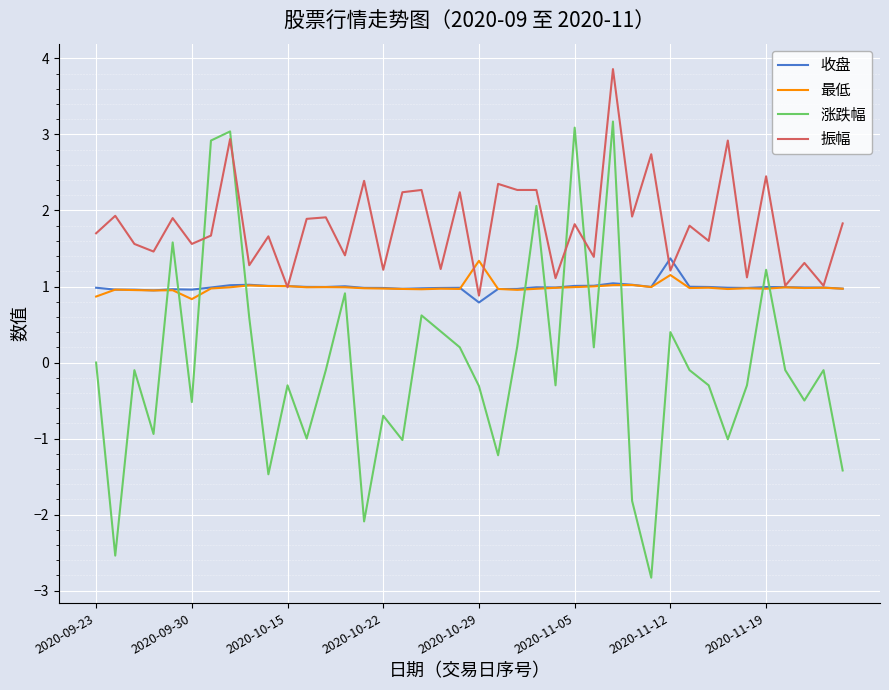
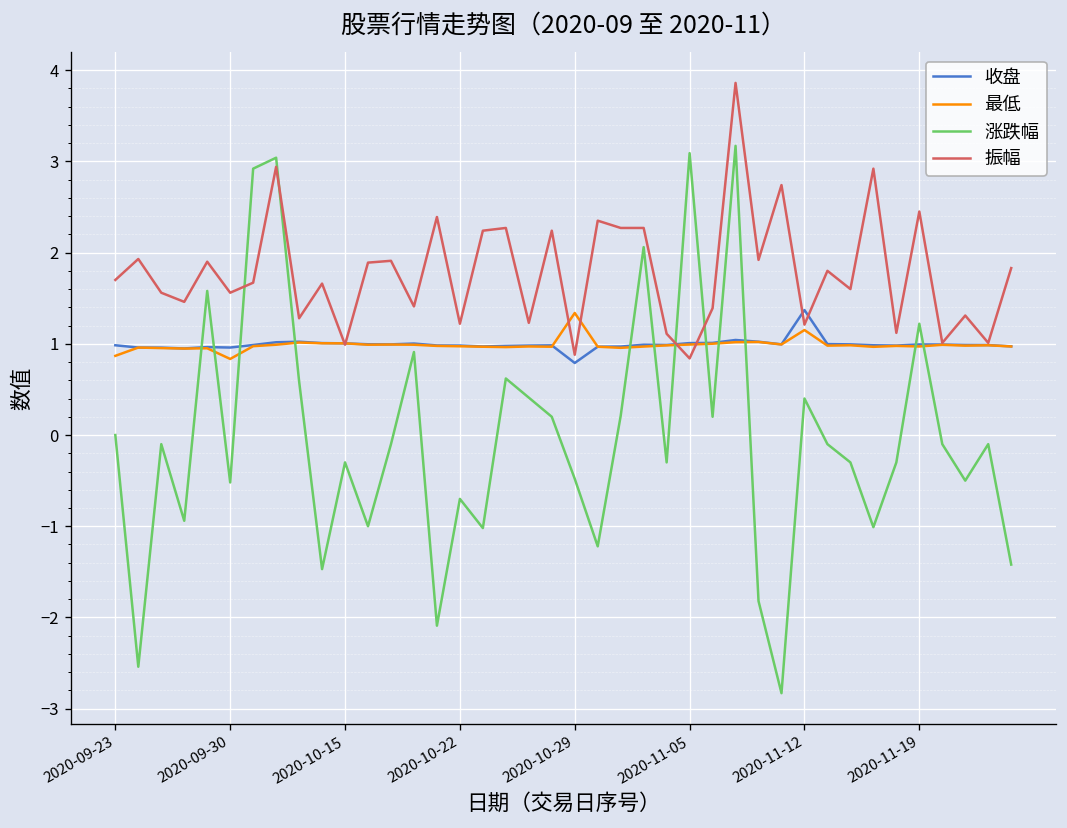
  {
    "收盘": {
      "2020-09-23": 1.0,
      "2020-09-30": 1.0,
      "2020-10-29": 0.8,
      "2020-11-12": 1.4
    },
    "最低": {
      "2020-09-23": 0.9,
      "2020-09-30": 0.8,
      "2020-10-29": 1.3,
      "2020-11-12": 1.2
    },
    "涨跌幅": {
      "2020-09-23": 0.0,
      "2020-09-30": -0.5,
      "2020-10-15": -0.3,
      "2020-10-22": -0.7,
-     "2020-10-29": -0.3,
+     "2020-10-29": -0.5,
      "2020-11-05": 3.1,
      "2020-11-12": 0.4,
      "2020-11-19": 1.2
    },
    "振幅": {
      "2020-09-23": 1.7,
      "2020-09-30": 1.6,
      "2020-10-22": 1.2,
      "2020-10-29": 0.9,
-     "2020-11-05": 1.8,
+     "2020-11-05": 0.8,
      "2020-11-12": 1.2,
      "2020-11-19": 2.5
    }
  }
